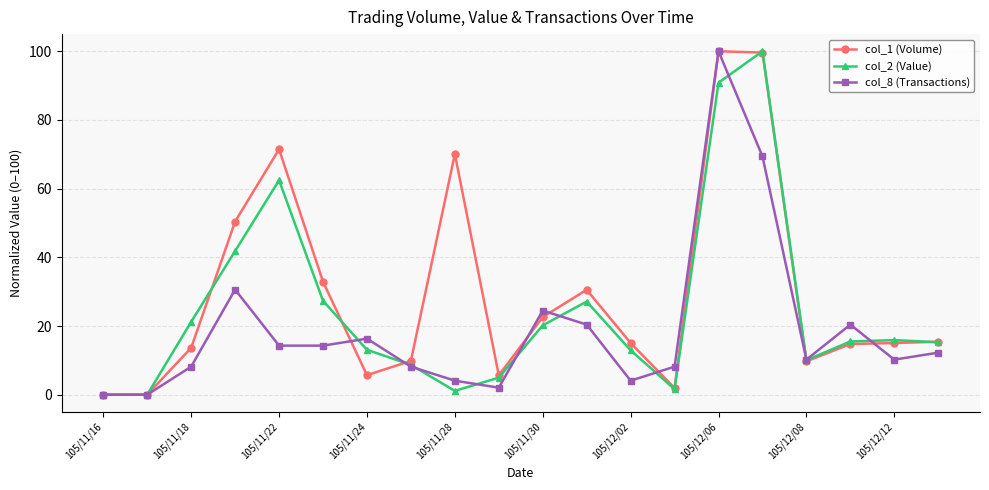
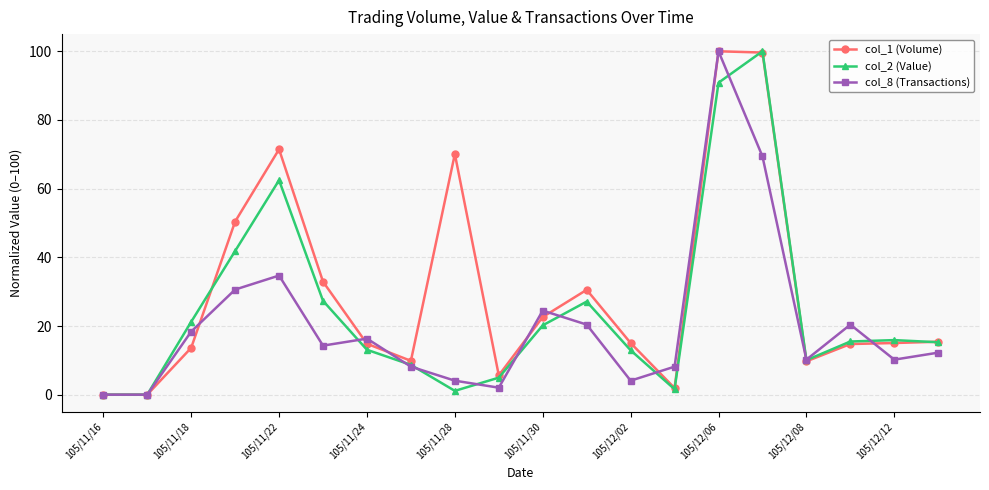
  {
    "col_1 (Volume)": {
      "105/11/18": 14,
      "105/11/22": 71,
-     "105/11/24": 6,
+     "105/11/24": 15,
      "105/11/28": 70,
      "105/11/30": 23,
      "105/12/02": 15,
      "105/12/12": 15
    },
    "col_2 (Value)": {
      "105/11/18": 21,
      "105/11/22": 62,
      "105/11/24": 13,
      "105/11/28": 1,
      "105/11/30": 20,
      "105/12/02": 13,
      "105/12/06": 91,
      "105/12/12": 16
    },
    "col_8 (Transactions)": {
-     "105/11/18": 8,
-     "105/11/22": 14,
+     "105/11/18": 18,
+     "105/11/22": 35,
      "105/11/24": 16,
      "105/11/28": 4,
      "105/11/30": 24,
      "105/12/02": 4,
      "105/12/12": 10
    }
  }
